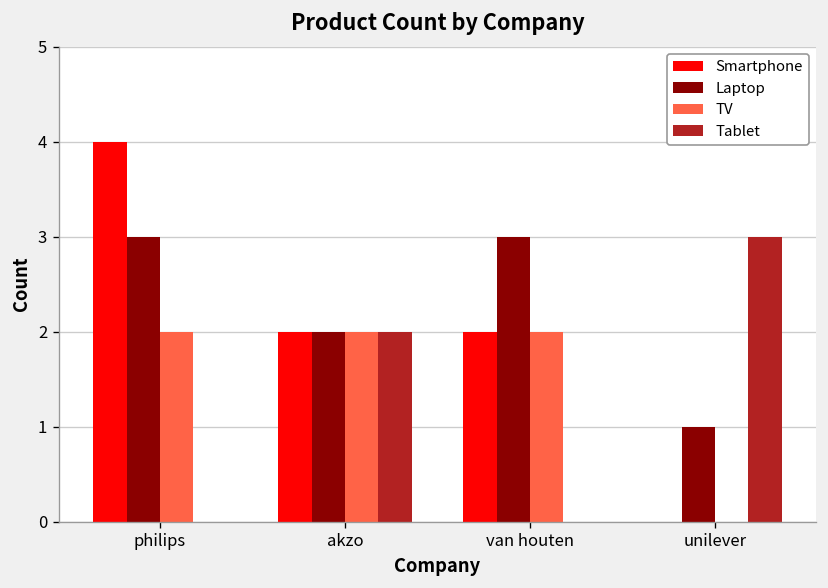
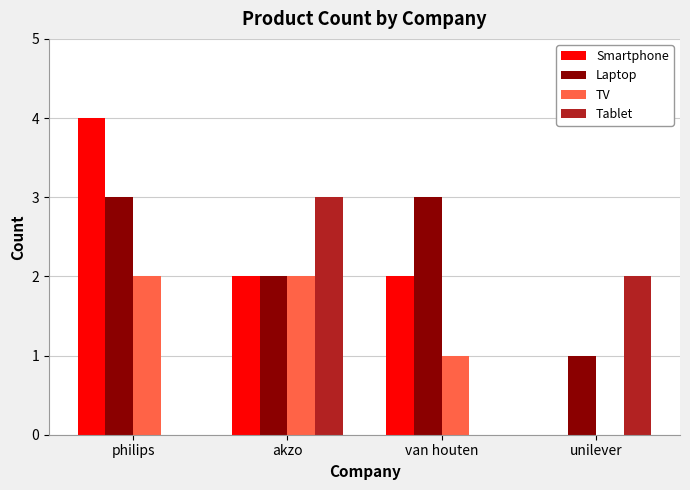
  {
    "Smartphone": {
      "philips": 4,
      "akzo": 2,
      "van houten": 2,
      "unilever": 0
    },
    "Laptop": {
      "philips": 3,
      "akzo": 2,
      "van houten": 3,
      "unilever": 1
    },
    "TV": {
      "philips": 2,
      "akzo": 2,
-     "van houten": 2,
+     "van houten": 1,
      "unilever": 0
    },
    "Tablet": {
      "philips": 0,
-     "akzo": 2,
+     "akzo": 3,
      "van houten": 0,
-     "unilever": 3
+     "unilever": 2
    }
  }
